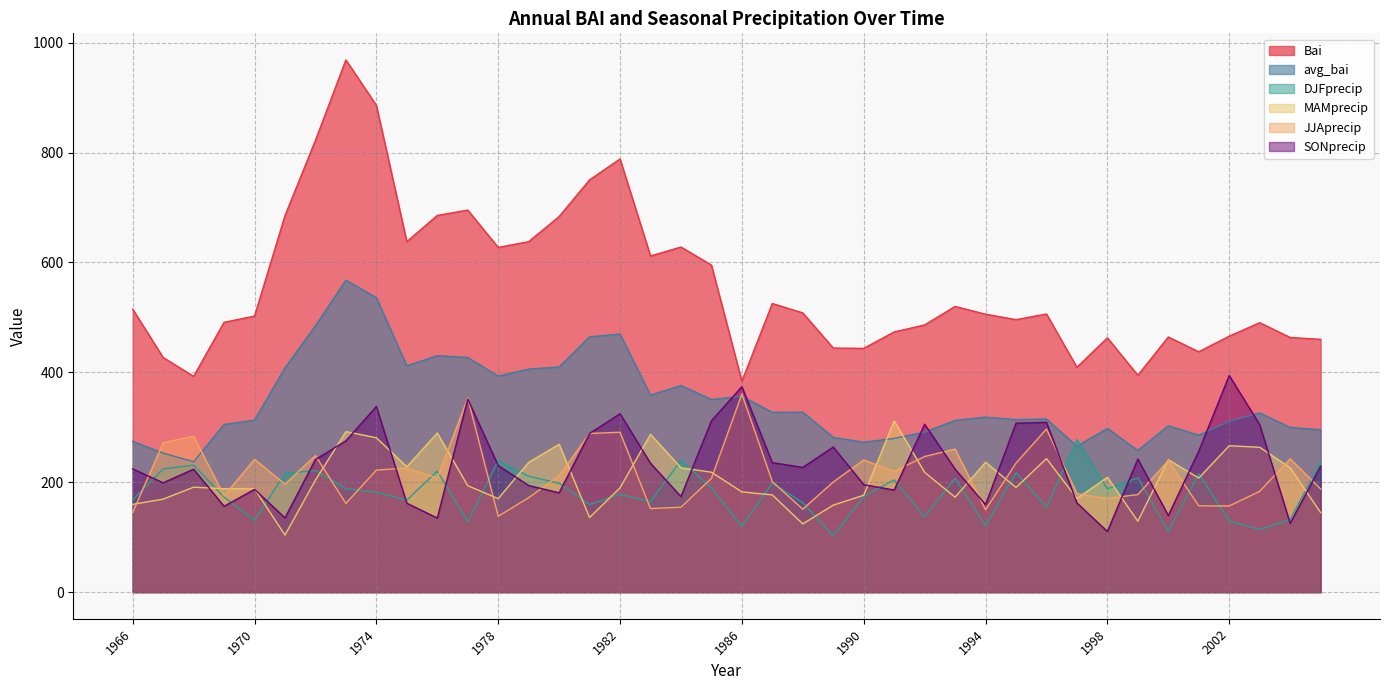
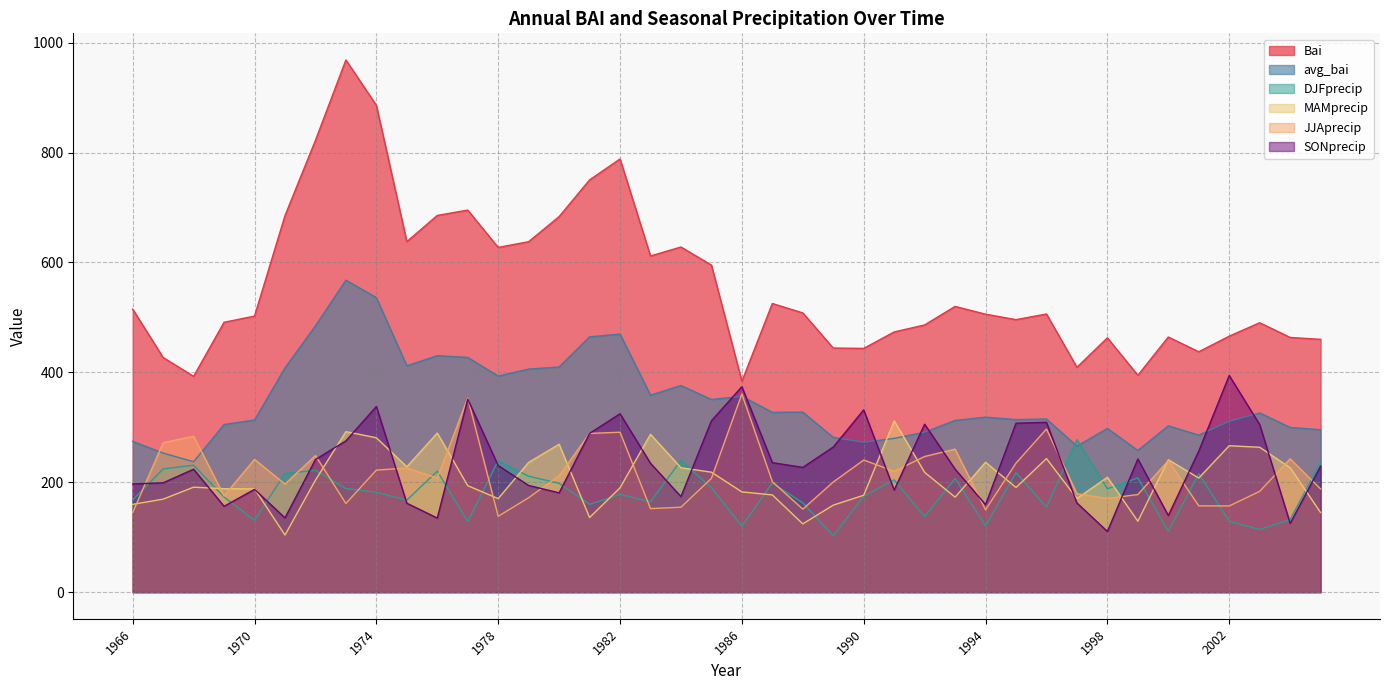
  {
    "Bai": {
      "1966": 510,
      "1970": 500,
      "1974": 890,
      "1978": 630,
      "1982": 790,
      "1986": 380,
      "1990": 440,
      "1994": 510,
      "1998": 460,
      "2002": 470
    },
    "SONprecip": {
-     "1966": 220,
+     "1966": 200,
      "1974": 340,
      "1978": 230,
      "1982": 320,
      "1986": 370,
-     "1990": 200,
+     "1990": 330,
      "1994": 160,
      "1998": 110,
      "2002": 390
    }
  }
